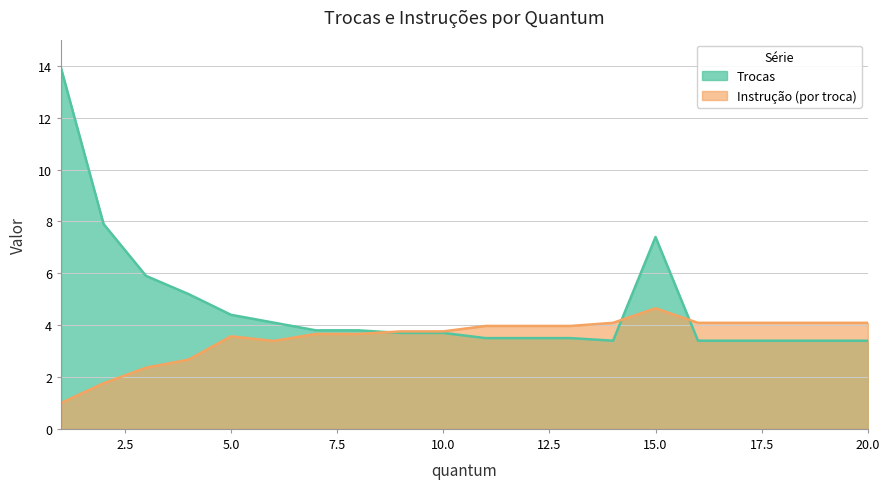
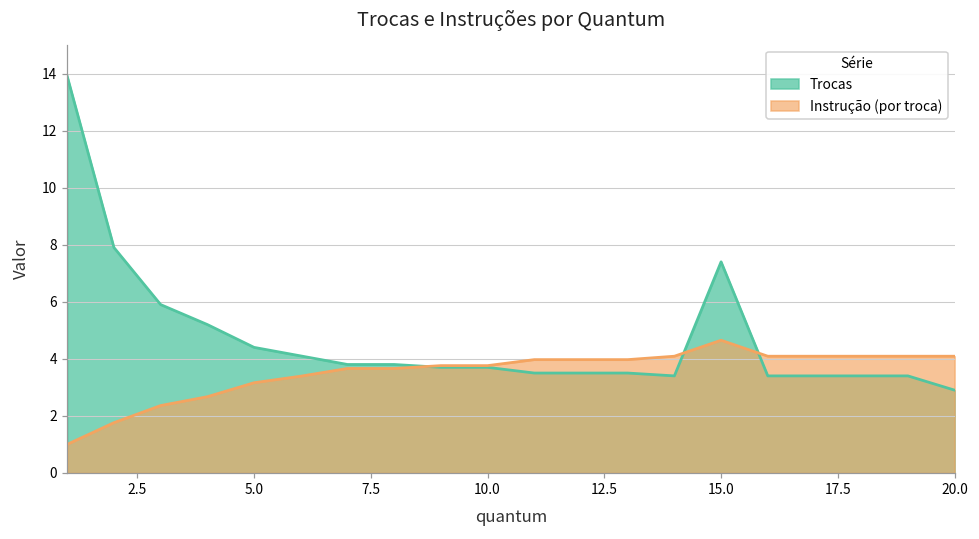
  {
    "Trocas": {
      "5.0": 4.4,
      "15.0": 7.4,
-     "20.0": 3.4
+     "20.0": 2.9
    },
    "Instrução (por troca)": {
-     "5.0": 3.6,
+     "5.0": 3.2,
      "15.0": 4.7,
      "20.0": 4.1
    }
  }
